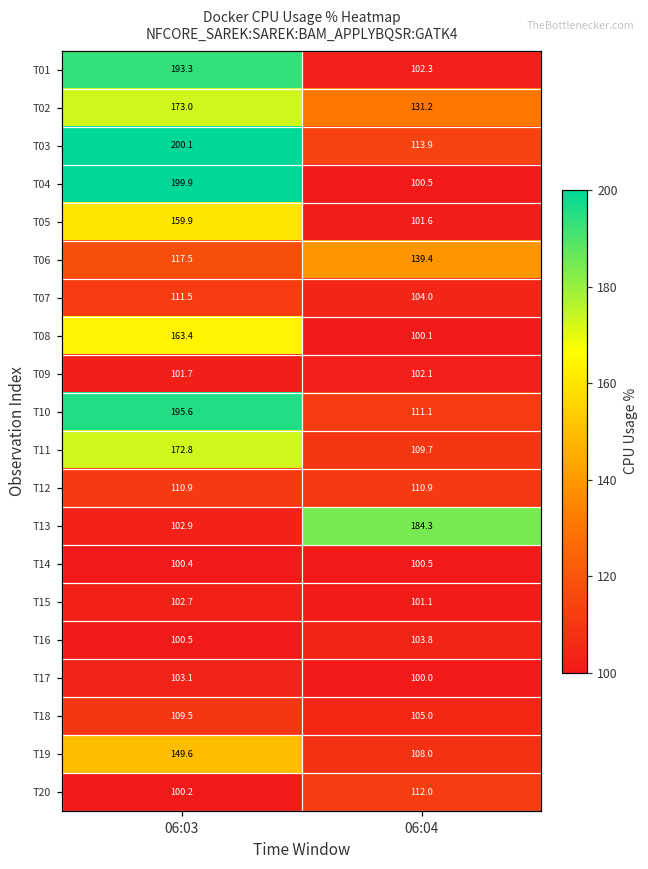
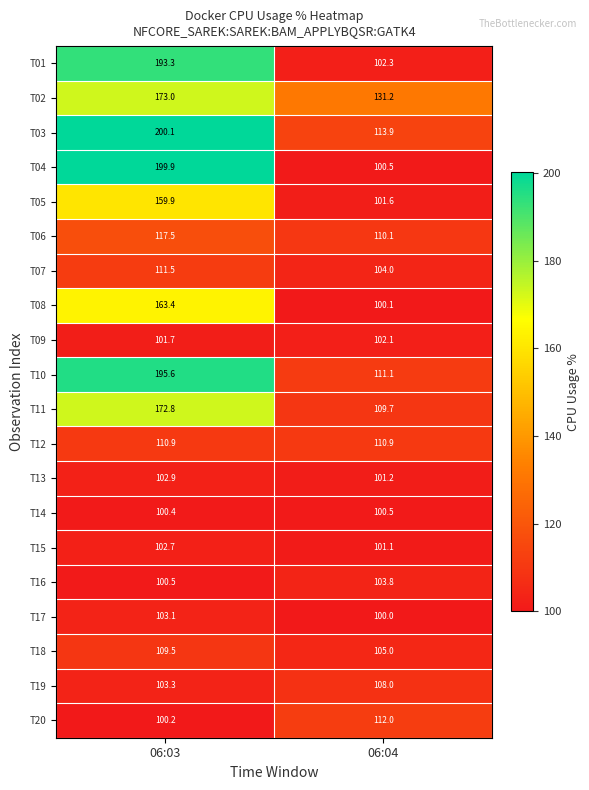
  {
    "T01": {
      "06:03": 193.3,
      "06:04": 102.3
    },
    "T02": {
      "06:03": 173.0,
      "06:04": 131.2
    },
    "T03": {
      "06:03": 200.1,
      "06:04": 113.9
    },
    "T04": {
      "06:03": 199.9,
      "06:04": 100.5
    },
    "T05": {
      "06:03": 159.9,
      "06:04": 101.6
    },
    "T06": {
      "06:03": 117.5,
-     "06:04": 139.4
+     "06:04": 110.1
    },
    "T07": {
      "06:03": 111.5,
      "06:04": 104.0
    },
    "T08": {
      "06:03": 163.4,
      "06:04": 100.1
    },
    "T09": {
      "06:03": 101.7,
      "06:04": 102.1
    },
    "T10": {
      "06:03": 195.6,
      "06:04": 111.1
    },
    "T11": {
      "06:03": 172.8,
      "06:04": 109.7
    },
    "T12": {
      "06:03": 110.9,
      "06:04": 110.9
    },
    "T13": {
      "06:03": 102.9,
-     "06:04": 184.3
+     "06:04": 101.2
    },
    "T14": {
      "06:03": 100.4,
      "06:04": 100.5
    },
    "T15": {
      "06:03": 102.7,
      "06:04": 101.1
    },
    "T16": {
      "06:03": 100.5,
      "06:04": 103.8
    },
    "T17": {
      "06:03": 103.1,
      "06:04": 100.0
    },
    "T18": {
      "06:03": 109.5,
      "06:04": 105.0
    },
    "T19": {
-     "06:03": 149.6,
+     "06:03": 103.3,
      "06:04": 108.0
    },
    "T20": {
      "06:03": 100.2,
      "06:04": 112.0
    }
  }
